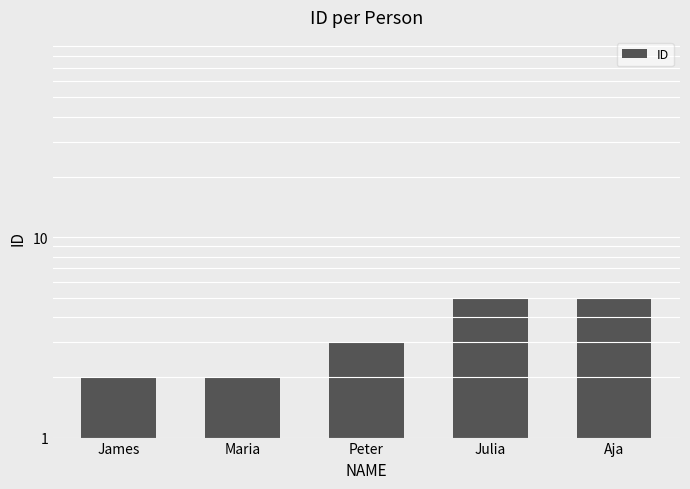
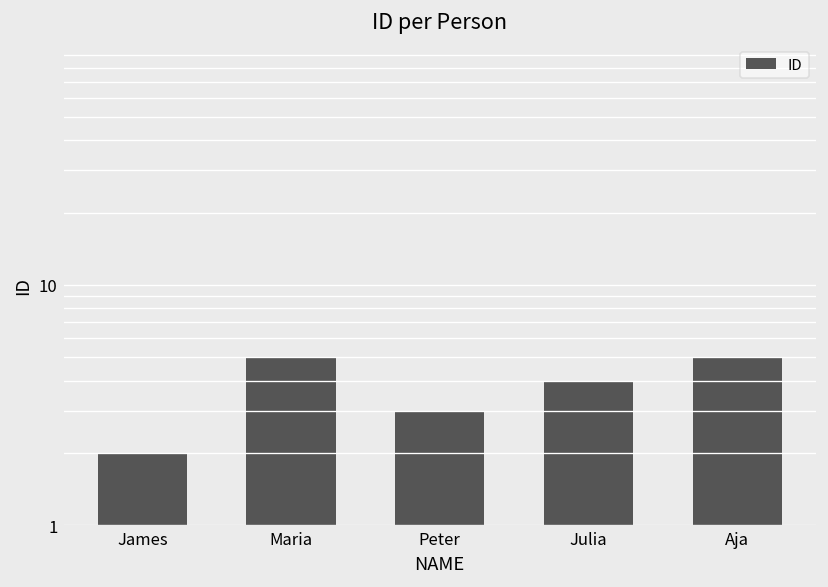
  {
    "James": 2,
-   "Maria": 2,
+   "Maria": 5,
    "Peter": 3,
-   "Julia": 5,
+   "Julia": 4,
    "Aja": 5
  }
